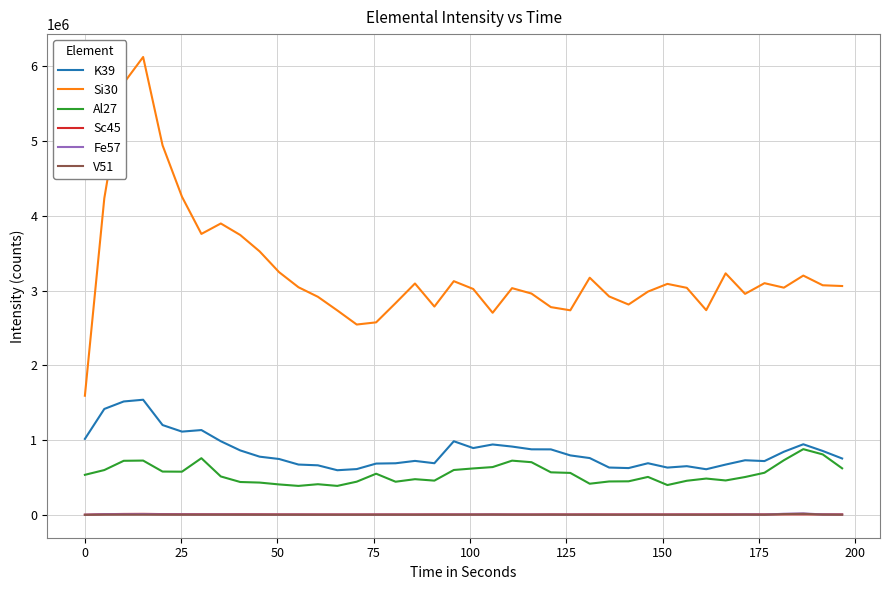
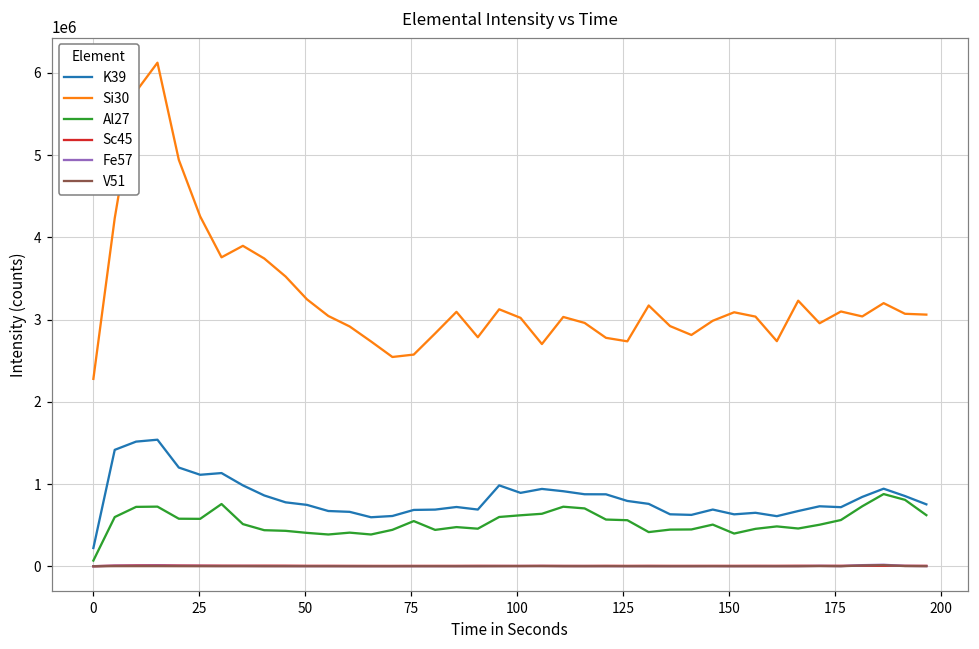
  {
    "K39": {
-     "0": 1000000
+     "0": 200000
    },
    "Si30": {
-     "0": 1600000
+     "0": 2300000
    },
    "Al27": {
-     "0": 500000
+     "0": 100000
    }
  }
